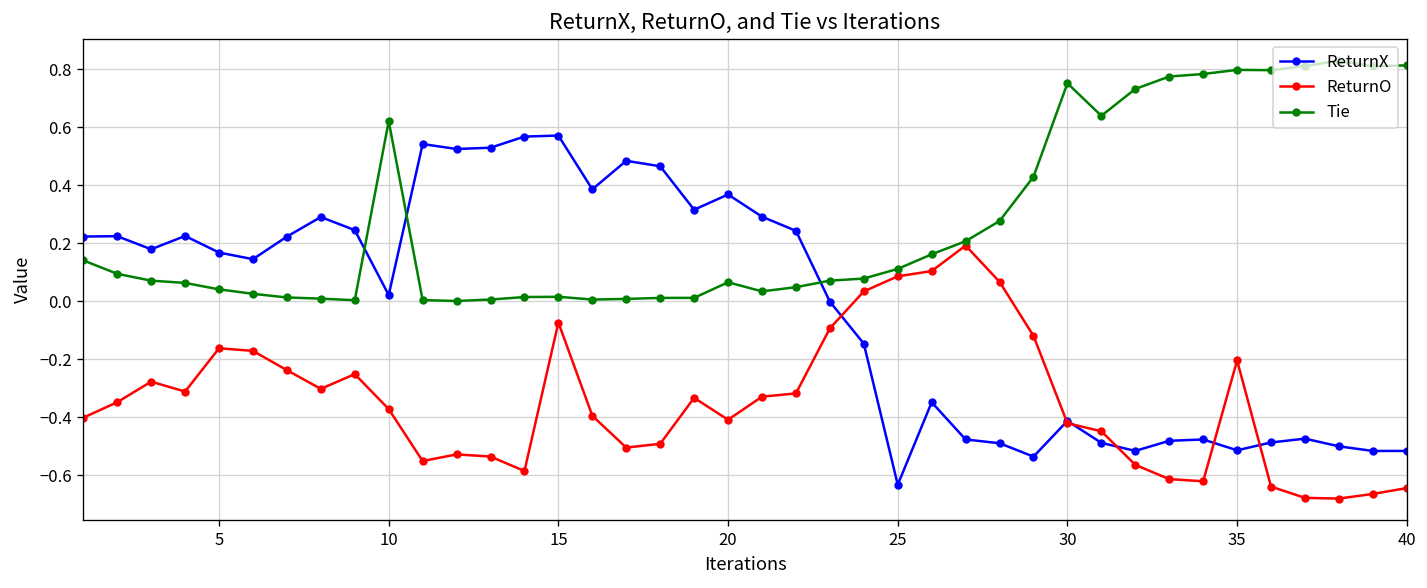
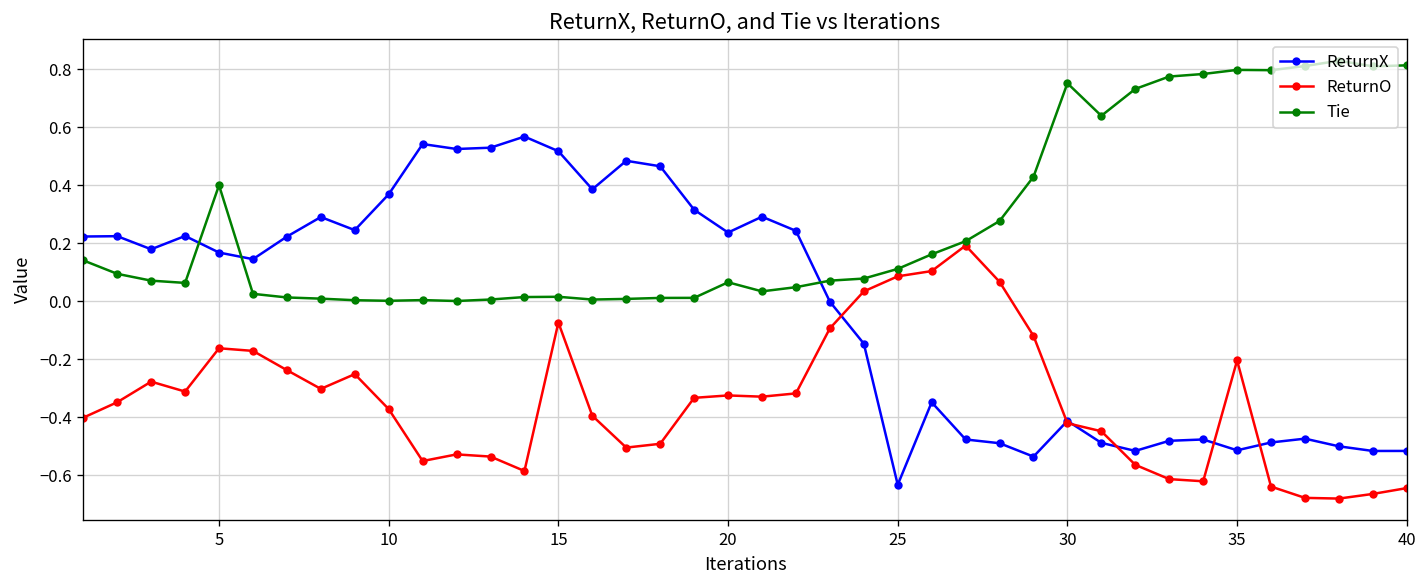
  {
    "ReturnX": {
      "5": 0.17,
-     "10": 0.02,
-     "15": 0.57,
-     "20": 0.37,
+     "10": 0.37,
+     "15": 0.52,
+     "20": 0.24,
      "25": -0.63,
      "35": -0.51,
      "40": -0.52
    },
    "ReturnO": {
      "5": -0.16,
      "10": -0.37,
      "15": -0.07,
-     "20": -0.41,
+     "20": -0.32,
      "25": 0.09,
      "35": -0.20,
      "40": -0.64
    },
    "Tie": {
-     "5": 0.04,
-     "10": 0.62,
+     "5": 0.40,
+     "10": 0.00,
      "15": 0.02,
      "20": 0.07,
      "25": 0.11,
      "30": 0.75,
      "35": 0.80,
      "40": 0.81
    }
  }
